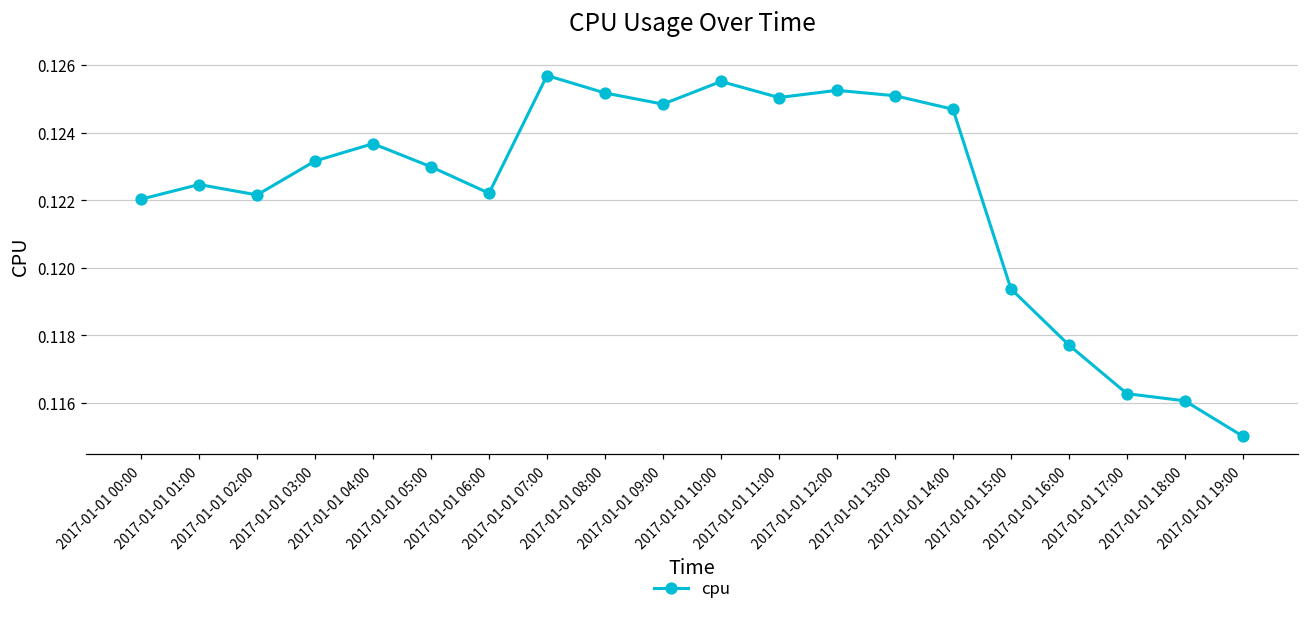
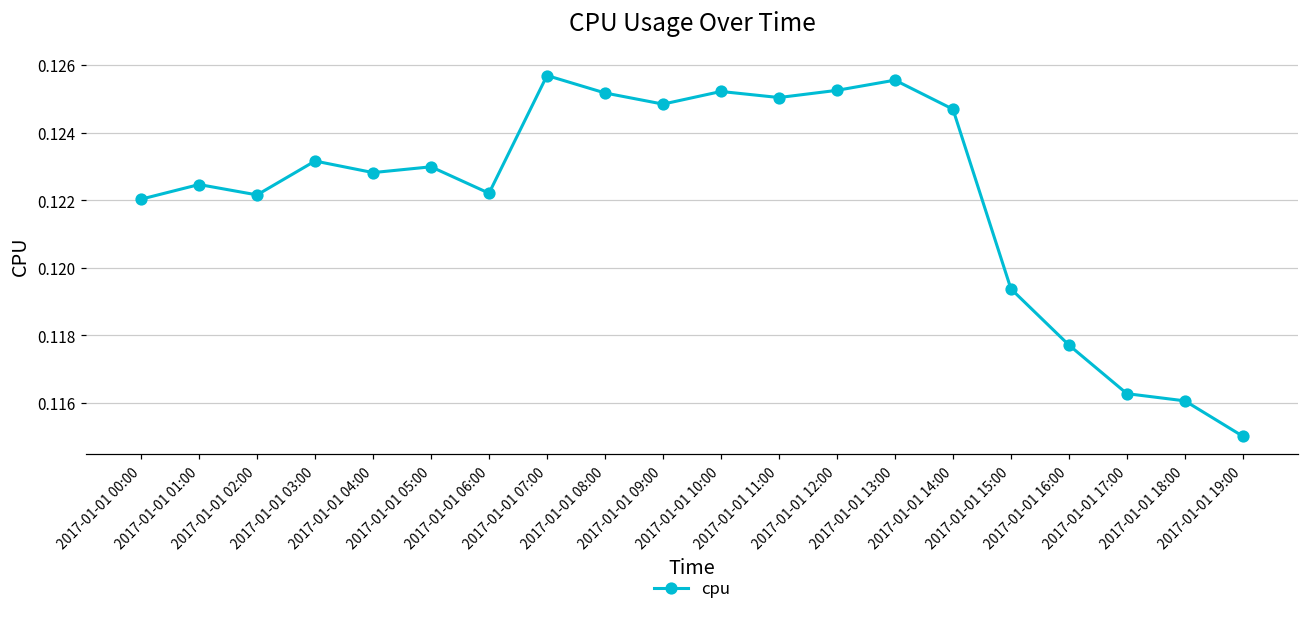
  {
    "2017-01-01 00:00": 0.1220,
    "2017-01-01 01:00": 0.1225,
    "2017-01-01 02:00": 0.1222,
    "2017-01-01 03:00": 0.1232,
-   "2017-01-01 04:00": 0.1237,
+   "2017-01-01 04:00": 0.1228,
    "2017-01-01 05:00": 0.1230,
    "2017-01-01 06:00": 0.1222,
    "2017-01-01 07:00": 0.1257,
    "2017-01-01 08:00": 0.1252,
    "2017-01-01 09:00": 0.1248,
-   "2017-01-01 10:00": 0.1255,
+   "2017-01-01 10:00": 0.1252,
    "2017-01-01 11:00": 0.1250,
    "2017-01-01 12:00": 0.1253,
-   "2017-01-01 13:00": 0.1251,
+   "2017-01-01 13:00": 0.1256,
    "2017-01-01 14:00": 0.1247,
    "2017-01-01 15:00": 0.1194,
    "2017-01-01 16:00": 0.1177,
    "2017-01-01 17:00": 0.1163,
    "2017-01-01 18:00": 0.1161,
    "2017-01-01 19:00": 0.1150
  }
